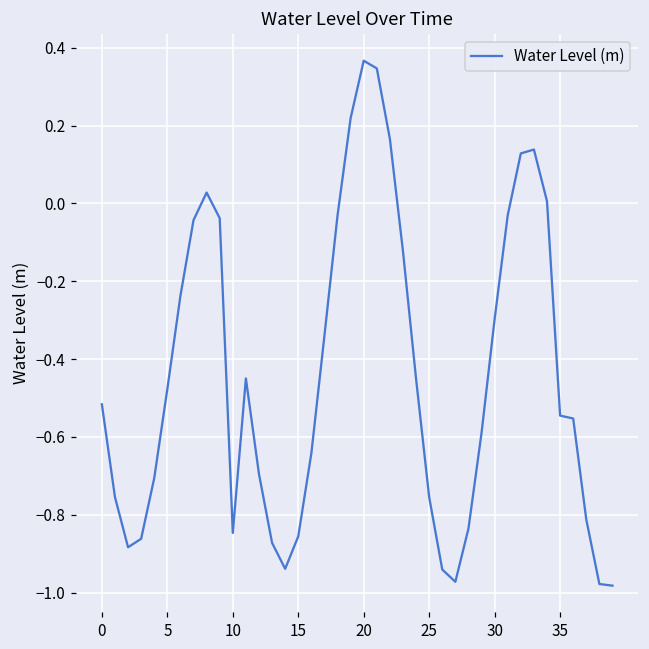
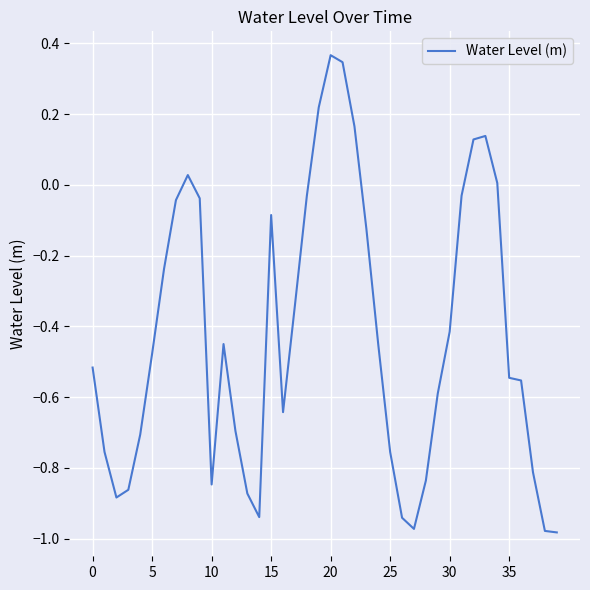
  {
    "0": -0.52,
    "5": -0.48,
    "10": -0.85,
-   "15": -0.86,
+   "15": -0.09,
    "20": 0.37,
    "25": -0.75,
-   "30": -0.30,
+   "30": -0.41,
    "35": -0.55
  }
